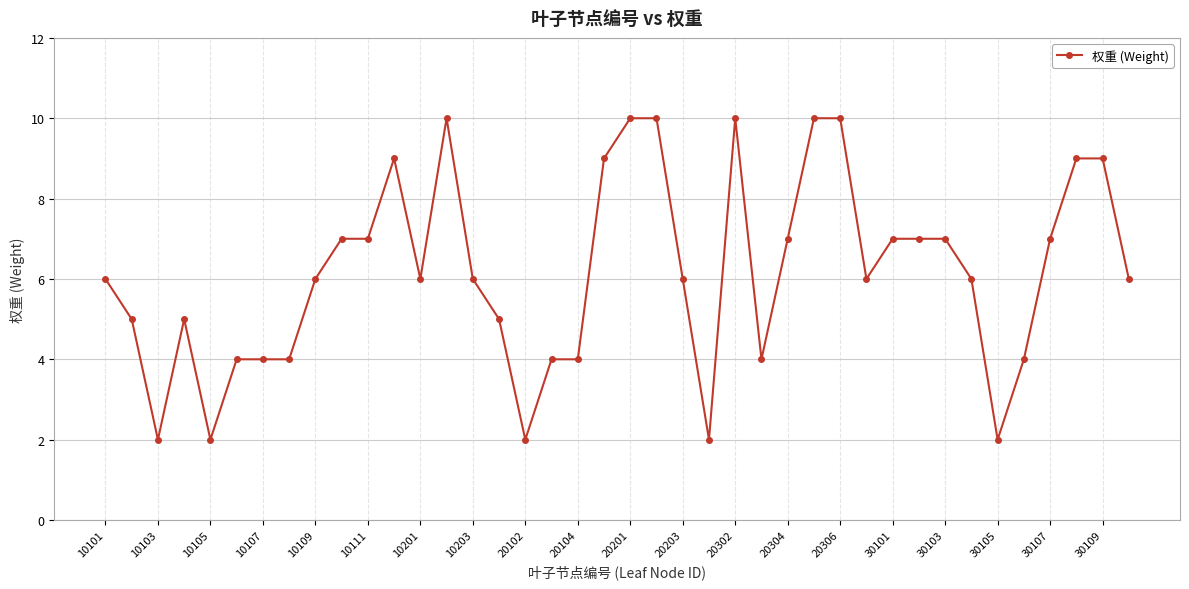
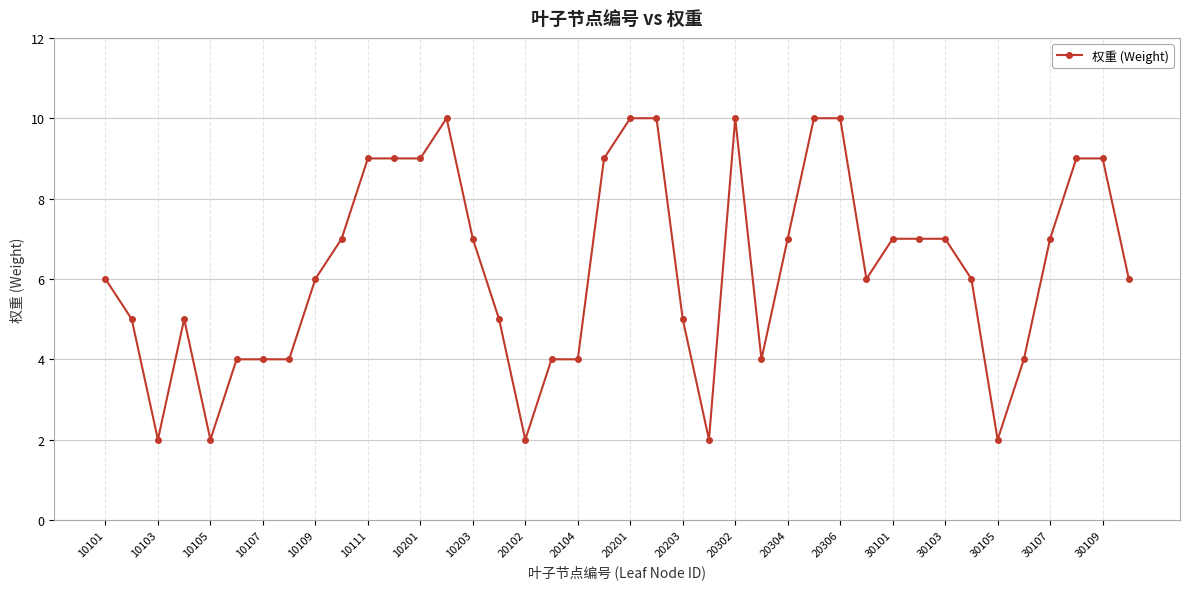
  {
    "10101": 6,
    "10103": 2,
    "10105": 2,
    "10107": 4,
    "10109": 6,
-   "10111": 7,
-   "10201": 6,
-   "10203": 6,
+   "10111": 9,
+   "10201": 9,
+   "10203": 7,
    "20102": 2,
    "20104": 4,
    "20201": 10,
-   "20203": 6,
+   "20203": 5,
    "20302": 10,
    "20304": 7,
    "20306": 10,
    "30101": 7,
    "30103": 7,
    "30105": 2,
    "30107": 7,
    "30109": 9
  }
